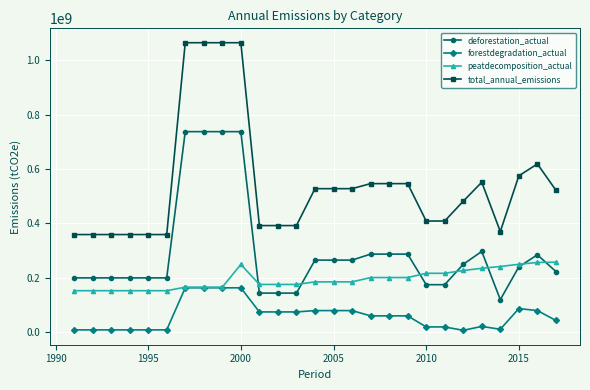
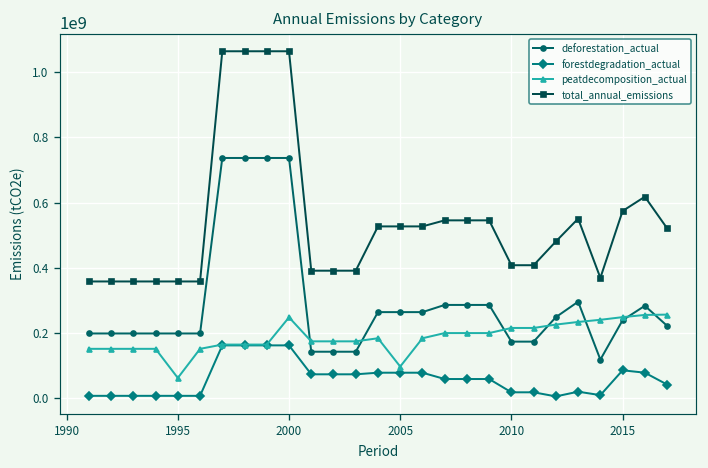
  {
    "peatdecomposition_actual": {
-     "1995": 150000000,
+     "1995": 60000000,
      "2000": 250000000,
-     "2005": 180000000,
+     "2005": 100000000,
      "2010": 220000000,
      "2015": 250000000
    }
  }
